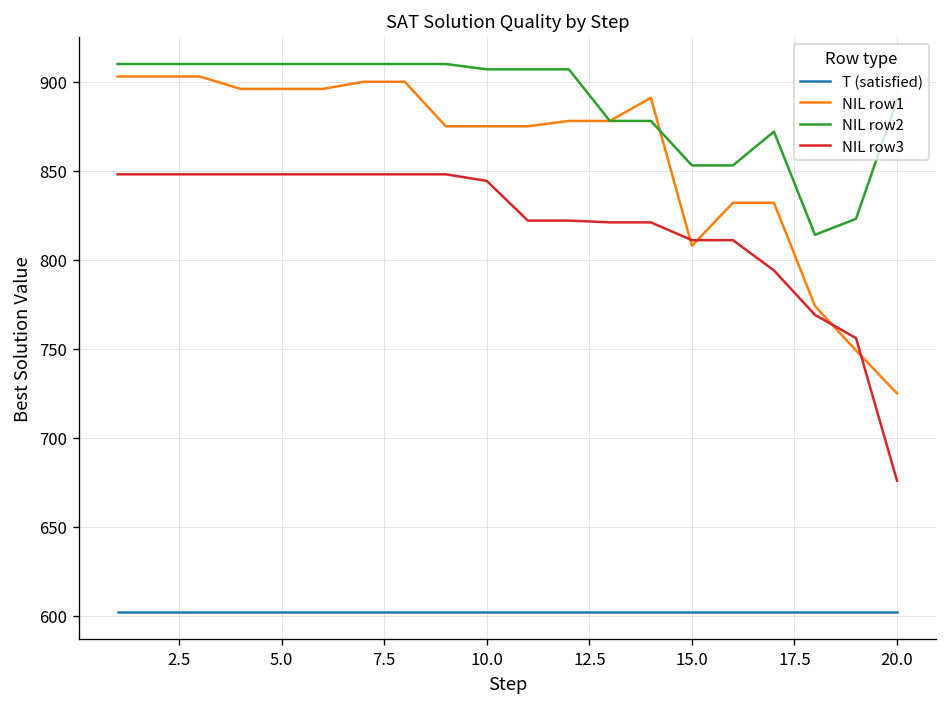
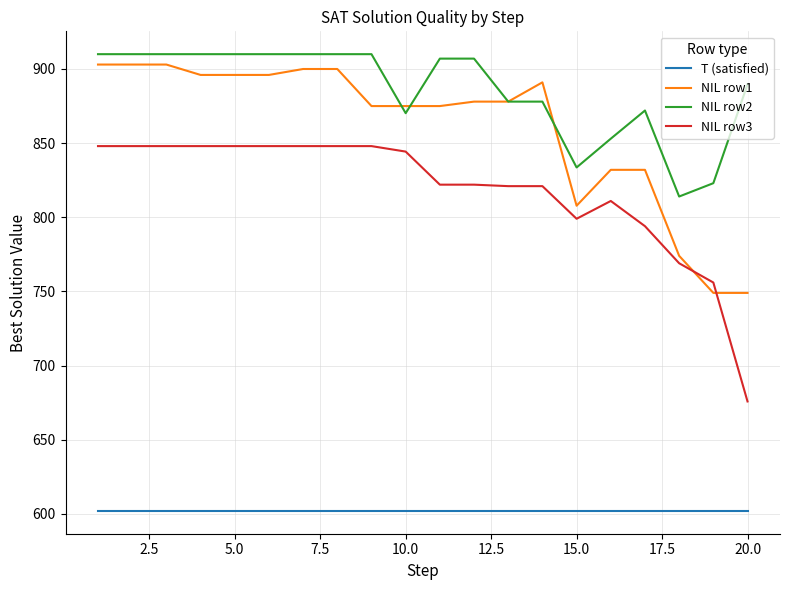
  {
    "T (satisfied)": {
      "5.0": 602,
      "10.0": 602,
      "15.0": 602,
      "20.0": 602
    },
    "NIL row1": {
      "5.0": 896,
      "10.0": 875,
      "15.0": 808,
-     "20.0": 725
+     "20.0": 749
    },
    "NIL row2": {
      "5.0": 910,
-     "10.0": 907,
-     "15.0": 853
+     "10.0": 870,
+     "15.0": 834
    },
    "NIL row3": {
      "5.0": 848,
      "10.0": 844,
-     "15.0": 811,
+     "15.0": 799,
      "20.0": 676
    }
  }
